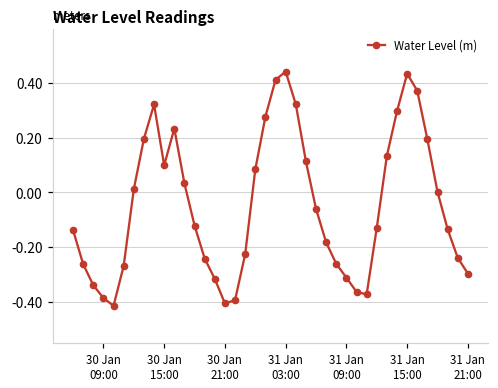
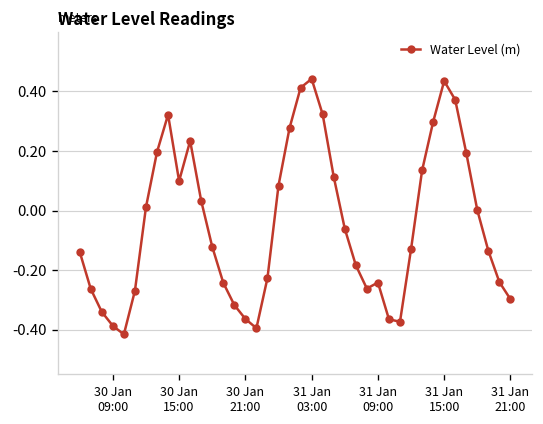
  {
    "30 Jan 09:00": -0.39,
    "30 Jan 15:00": 0.10,
-   "30 Jan 21:00": -0.41,
+   "30 Jan 21:00": -0.36,
    "31 Jan 03:00": 0.44,
-   "31 Jan 09:00": -0.31,
+   "31 Jan 09:00": -0.24,
    "31 Jan 15:00": 0.44,
    "31 Jan 21:00": -0.30
  }
